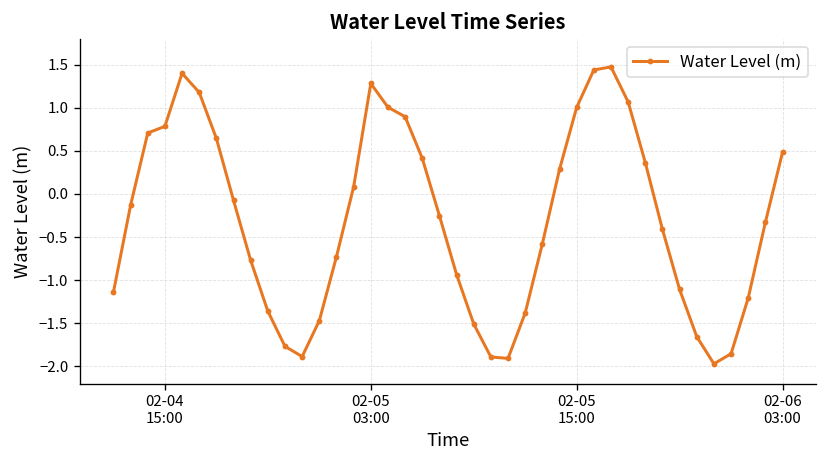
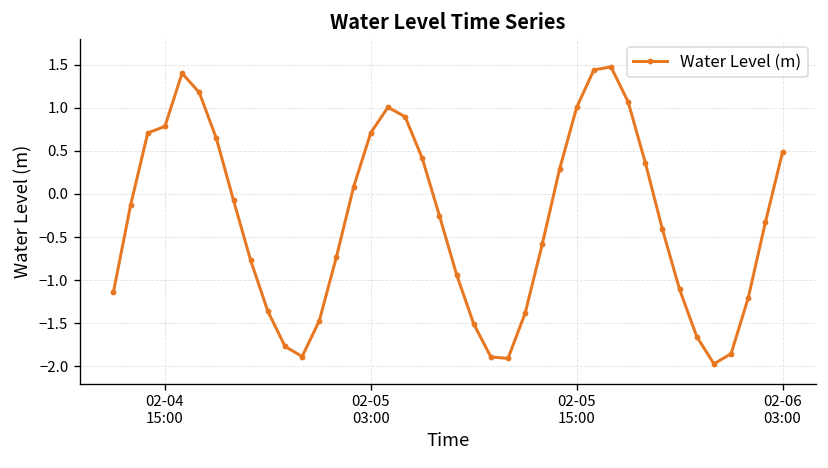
  {
    "02-04 15:00": 0.8,
-   "02-05 03:00": 1.3,
+   "02-05 03:00": 0.7,
    "02-05 15:00": 1.0,
    "02-06 03:00": 0.5
  }
